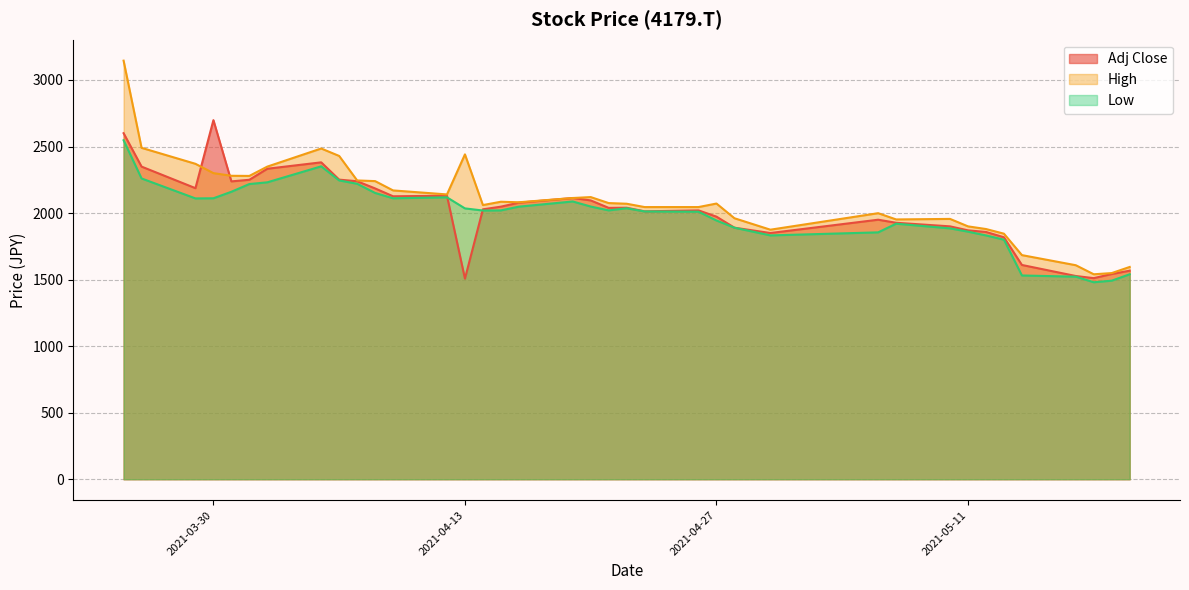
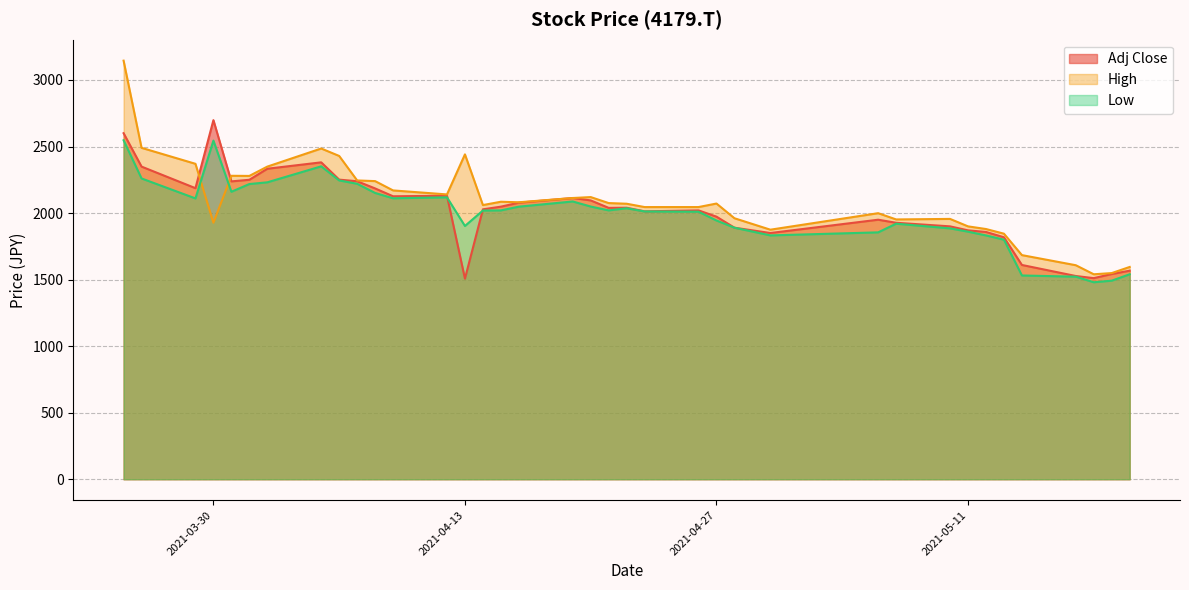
  {
    "Adj Close": {
      "2021-03-30": 2700,
      "2021-04-13": 1510,
      "2021-04-27": 1970
    },
    "High": {
-     "2021-03-30": 2300,
+     "2021-03-30": 1930,
      "2021-04-13": 2440,
      "2021-04-27": 2070,
      "2021-05-11": 1900
    },
    "Low": {
-     "2021-03-30": 2110,
-     "2021-04-13": 2040,
+     "2021-03-30": 2540,
+     "2021-04-13": 1900,
      "2021-04-27": 1940
    }
  }
